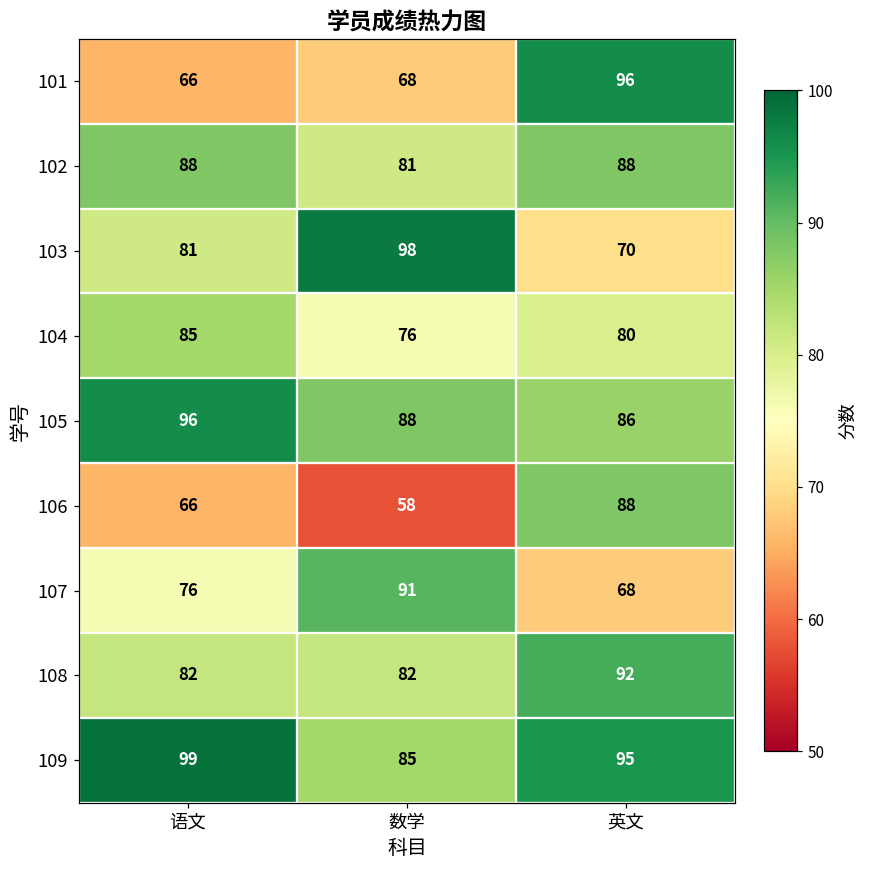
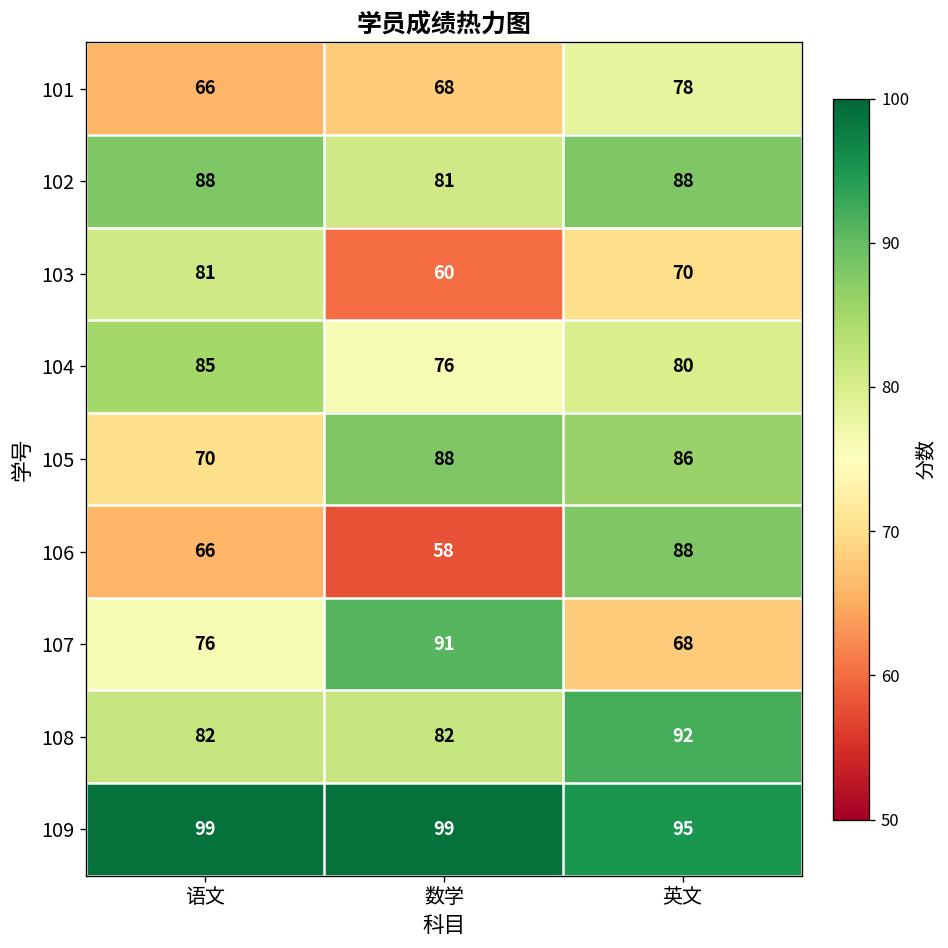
  {
    "101": {
      "语文": 66,
      "数学": 68,
-     "英文": 96
+     "英文": 78
    },
    "102": {
      "语文": 88,
      "数学": 81,
      "英文": 88
    },
    "103": {
      "语文": 81,
-     "数学": 98,
+     "数学": 60,
      "英文": 70
    },
    "104": {
      "语文": 85,
      "数学": 76,
      "英文": 80
    },
    "105": {
-     "语文": 96,
+     "语文": 70,
      "数学": 88,
      "英文": 86
    },
    "106": {
      "语文": 66,
      "数学": 58,
      "英文": 88
    },
    "107": {
      "语文": 76,
      "数学": 91,
      "英文": 68
    },
    "108": {
      "语文": 82,
      "数学": 82,
      "英文": 92
    },
    "109": {
      "语文": 99,
-     "数学": 85,
+     "数学": 99,
      "英文": 95
    }
  }
